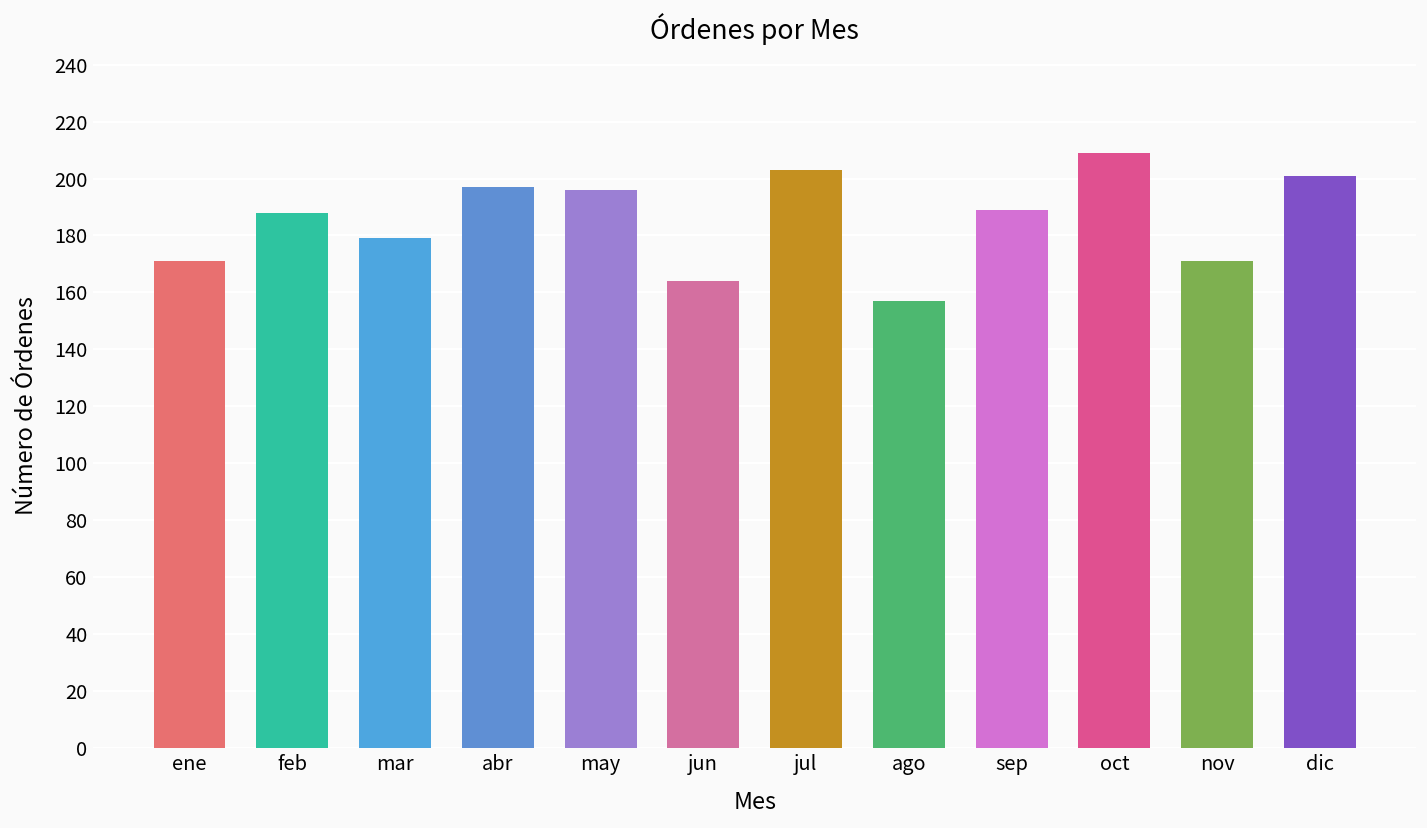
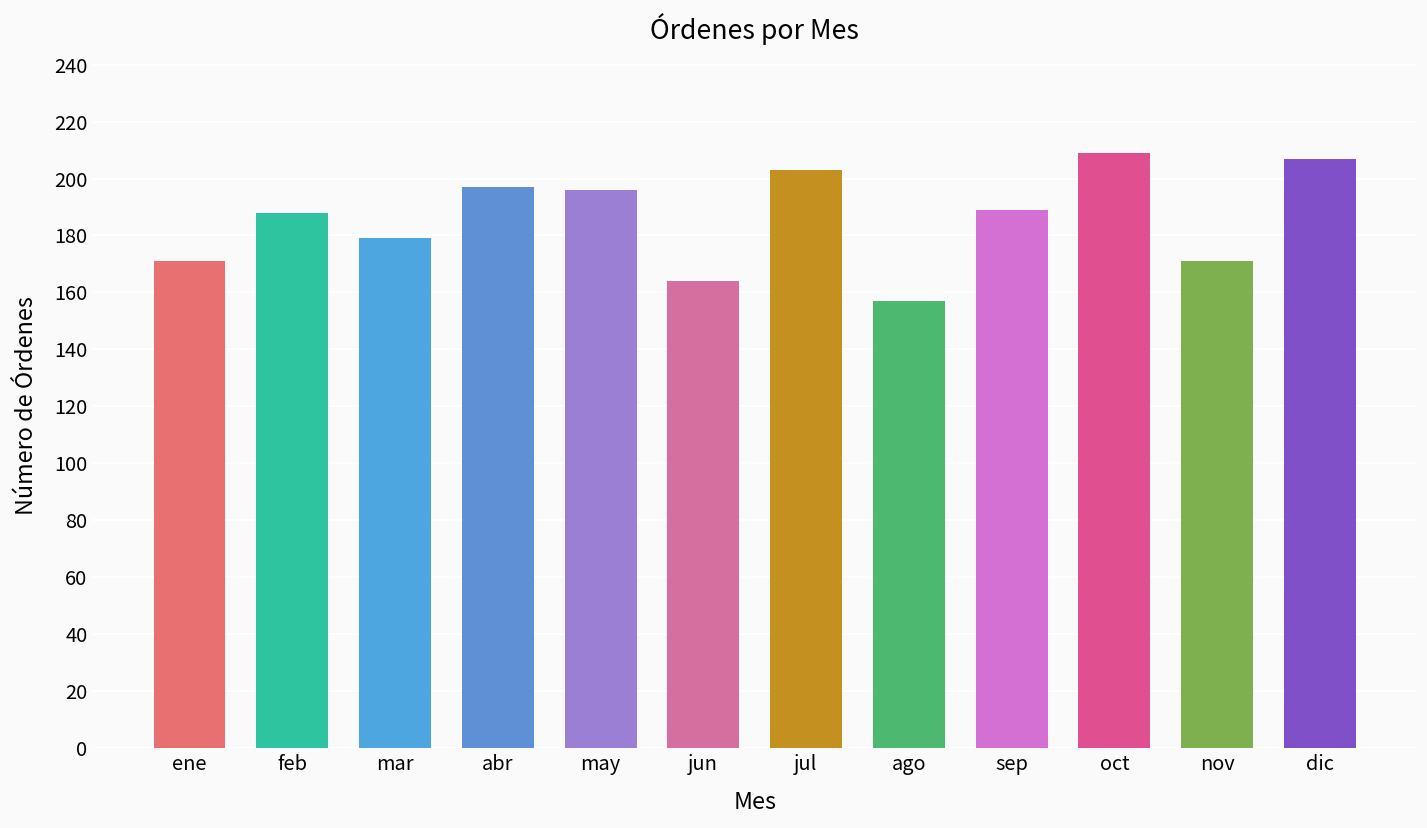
  {
    "ene": 171,
    "feb": 188,
    "mar": 179,
    "abr": 197,
    "may": 196,
    "jun": 164,
    "jul": 203,
    "ago": 157,
    "sep": 189,
    "oct": 209,
    "nov": 171,
-   "dic": 201
+   "dic": 207
  }
